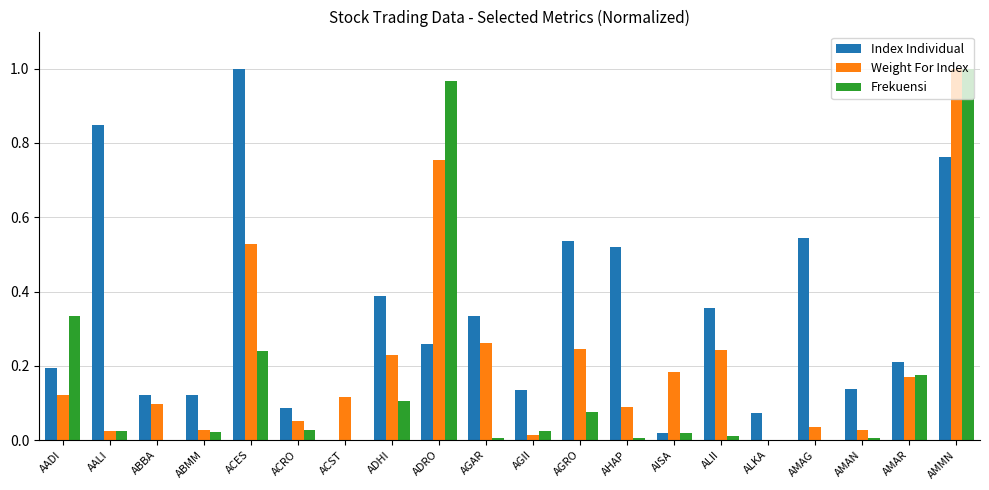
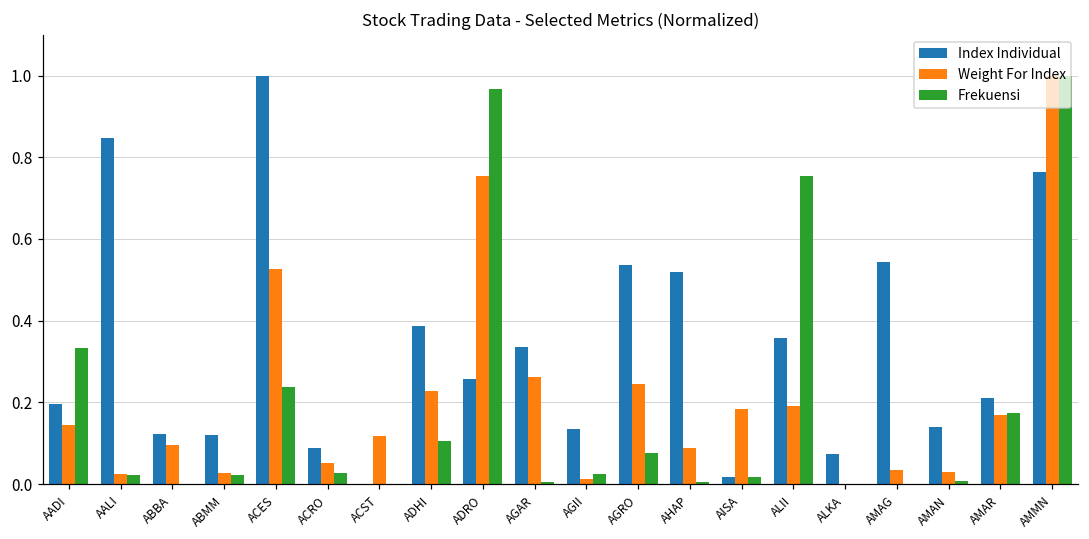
  {
    "Index Individual": {
      "AADI": 0.19,
      "AALI": 0.85,
      "ABBA": 0.12,
      "ABMM": 0.12,
      "ACES": 1.00,
      "ACRO": 0.09,
      "ACST": 0.00,
      "ADHI": 0.39,
      "ADRO": 0.26,
      "AGAR": 0.33,
      "AGII": 0.13,
      "AGRO": 0.54,
      "AHAP": 0.52,
      "AISA": 0.02,
      "ALII": 0.36,
      "ALKA": 0.07,
      "AMAG": 0.54,
      "AMAN": 0.14,
      "AMAR": 0.21,
      "AMMN": 0.76
    },
    "Weight For Index": {
-     "AADI": 0.12,
+     "AADI": 0.15,
      "AALI": 0.03,
      "ABBA": 0.10,
      "ABMM": 0.03,
      "ACES": 0.53,
      "ACRO": 0.05,
      "ACST": 0.12,
      "ADHI": 0.23,
      "ADRO": 0.75,
      "AGAR": 0.26,
      "AGII": 0.01,
      "AGRO": 0.24,
      "AHAP": 0.09,
      "AISA": 0.18,
-     "ALII": 0.24,
+     "ALII": 0.19,
      "ALKA": 0.00,
      "AMAG": 0.04,
      "AMAN": 0.03,
      "AMAR": 0.17
    },
    "Frekuensi": {
      "AADI": 0.33,
      "AALI": 0.02,
      "ABMM": 0.02,
      "ACES": 0.24,
      "ACRO": 0.03,
      "ACST": 0.00,
      "ADHI": 0.11,
      "ADRO": 0.97,
      "AGII": 0.02,
      "AGRO": 0.08,
      "AISA": 0.02,
-     "ALII": 0.01,
+     "ALII": 0.75,
      "AMAR": 0.18
    }
  }
